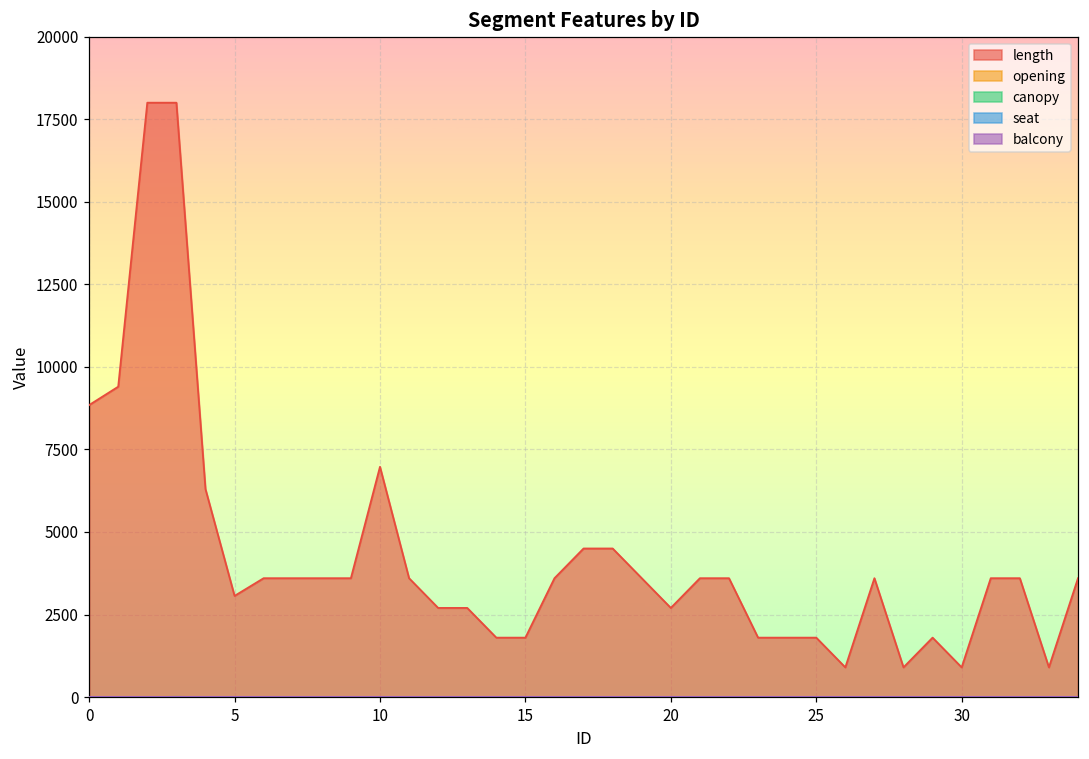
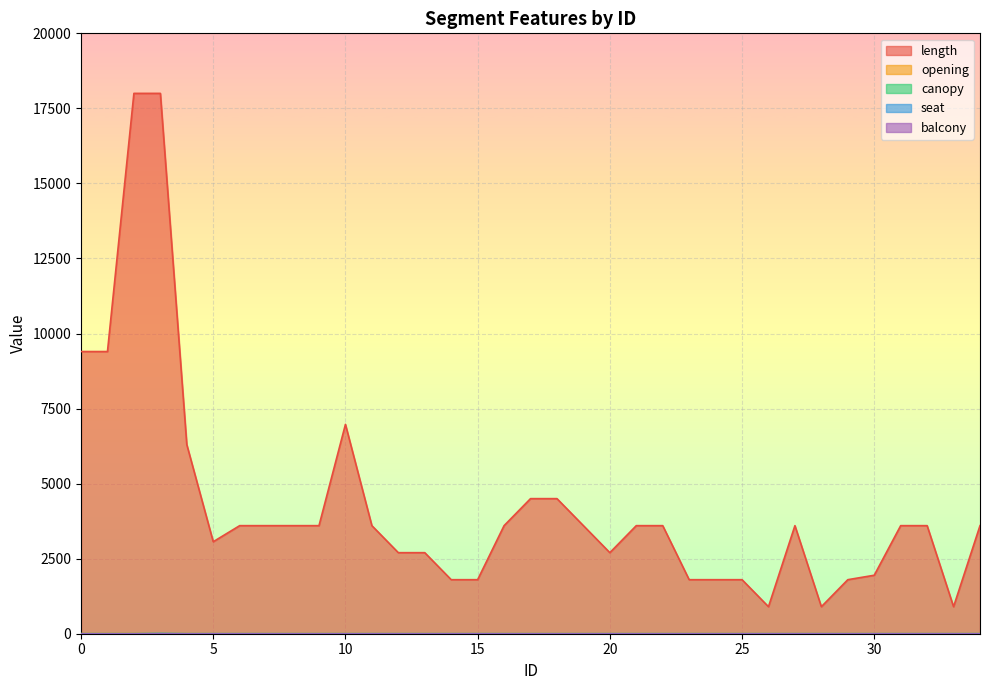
  {
    "length": {
-     "0": 8800,
+     "0": 9400,
      "5": 3100,
      "10": 7000,
      "15": 1800,
      "20": 2700,
      "25": 1800,
-     "30": 900
+     "30": 1900
    },
    "balcony": {
      "0": 0,
      "5": 0,
      "10": 0,
      "15": 0,
      "20": 0,
      "25": 0,
      "30": 0
    }
  }
